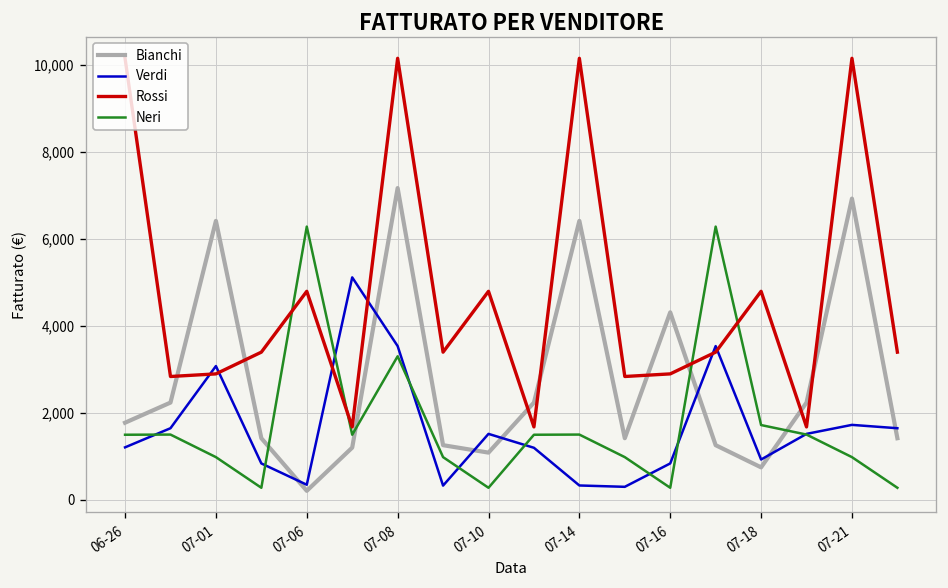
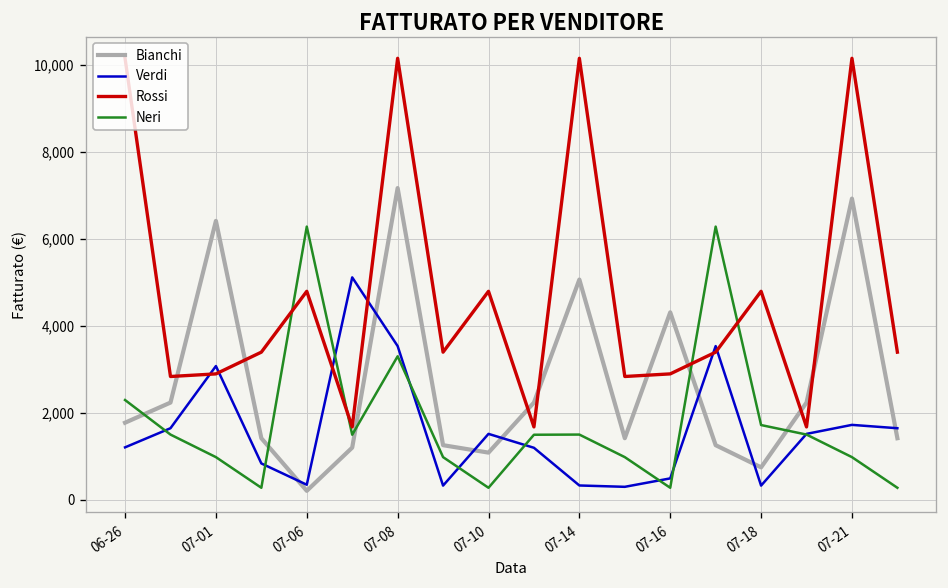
  {
    "Bianchi": {
      "06-26": "1,800",
      "07-01": "6,400",
      "07-06": "200",
      "07-08": "7,200",
      "07-10": "1,100",
-     "07-14": "6,400",
+     "07-14": "5,100",
      "07-16": "4,300",
      "07-18": "800",
      "07-21": "6,900"
    },
    "Verdi": {
      "06-26": "1,200",
      "07-01": "3,100",
      "07-06": "400",
      "07-08": "3,500",
      "07-10": "1,500",
      "07-14": "300",
-     "07-16": "800",
-     "07-18": "900",
+     "07-16": "500",
+     "07-18": "300",
      "07-21": "1,700"
    },
    "Rossi": {
      "07-01": "2,900",
      "07-06": "4,800",
      "07-08": "10,200",
      "07-10": "4,800",
      "07-14": "10,200",
      "07-16": "2,900",
      "07-18": "4,800",
      "07-21": "10,200"
    },
    "Neri": {
-     "06-26": "1,500",
+     "06-26": "2,300",
      "07-01": "1,000",
      "07-06": "6,300",
      "07-08": "3,300",
      "07-10": "300",
      "07-14": "1,500",
      "07-16": "300",
      "07-18": "1,700",
      "07-21": "1,000"
    }
  }
